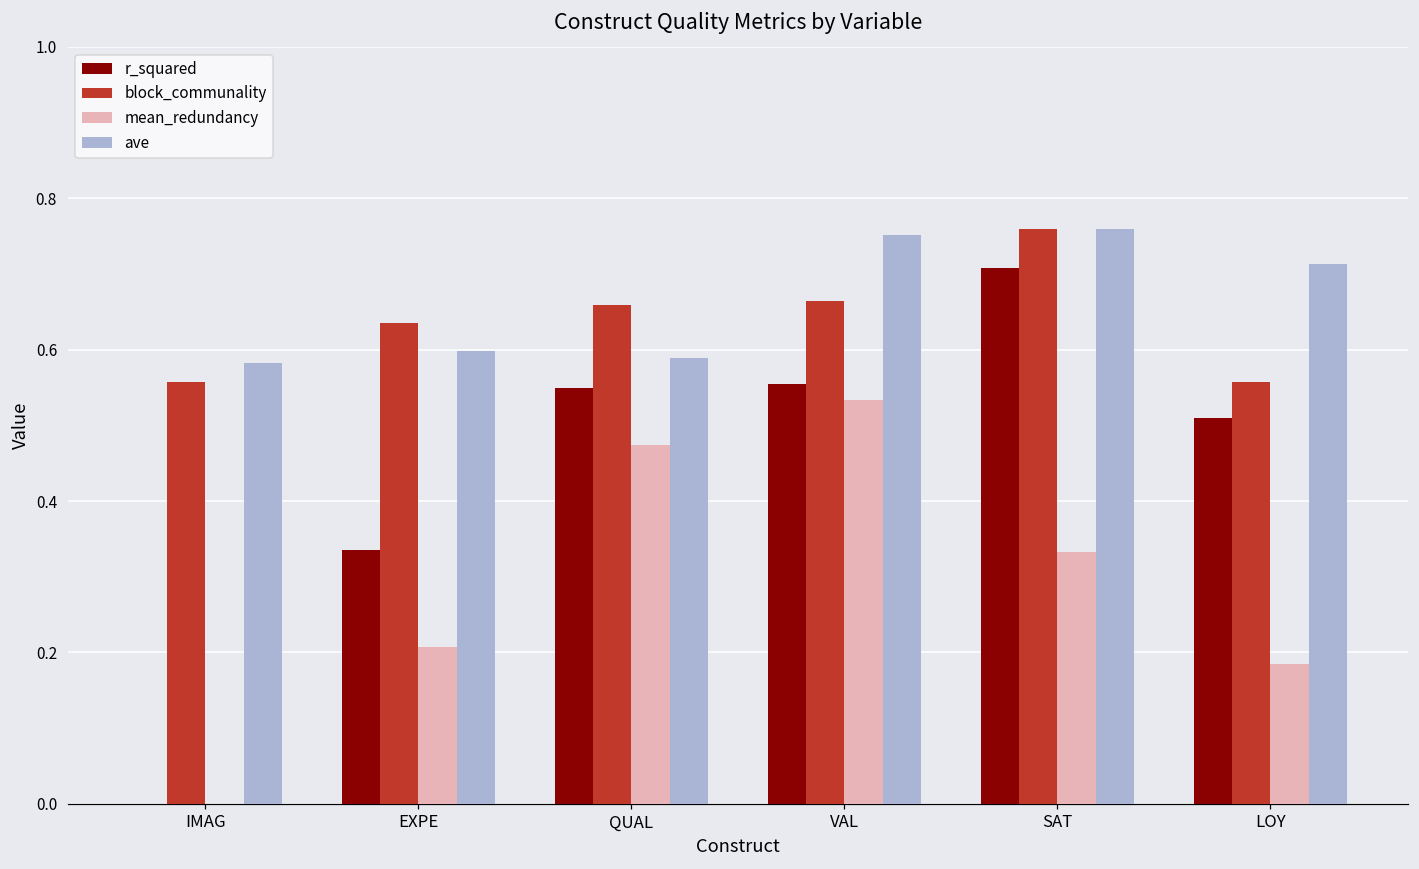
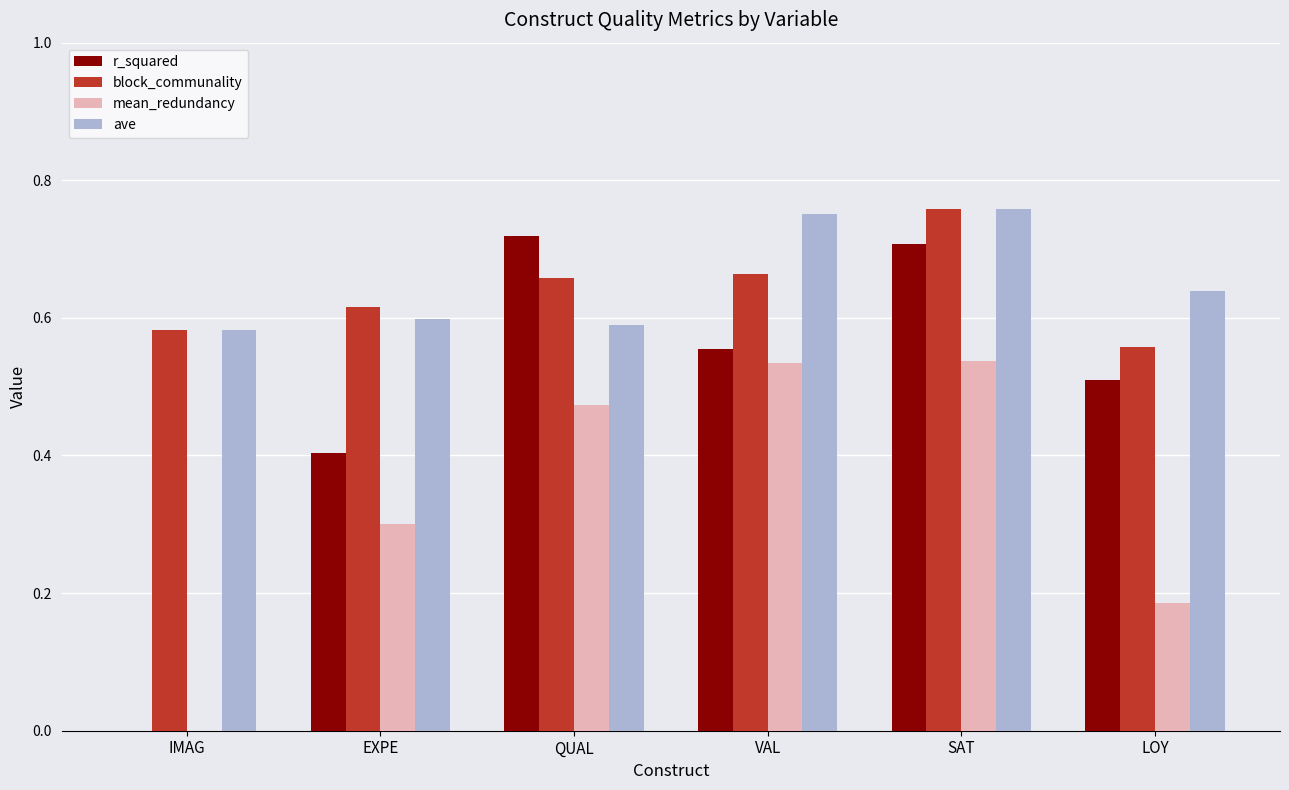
  {
    "r_squared": {
      "IMAG": 0.00,
-     "EXPE": 0.34,
-     "QUAL": 0.55,
+     "EXPE": 0.40,
+     "QUAL": 0.72,
      "VAL": 0.56,
      "SAT": 0.71,
      "LOY": 0.51
    },
    "block_communality": {
-     "IMAG": 0.56,
-     "EXPE": 0.64,
+     "IMAG": 0.58,
+     "EXPE": 0.62,
      "QUAL": 0.66,
      "VAL": 0.66,
      "SAT": 0.76,
      "LOY": 0.56
    },
    "mean_redundancy": {
      "IMAG": 0.00,
-     "EXPE": 0.21,
+     "EXPE": 0.30,
      "QUAL": 0.47,
      "VAL": 0.53,
-     "SAT": 0.33,
+     "SAT": 0.54,
      "LOY": 0.19
    },
    "ave": {
      "IMAG": 0.58,
      "EXPE": 0.60,
      "QUAL": 0.59,
      "VAL": 0.75,
      "SAT": 0.76,
-     "LOY": 0.71
+     "LOY": 0.64
    }
  }
